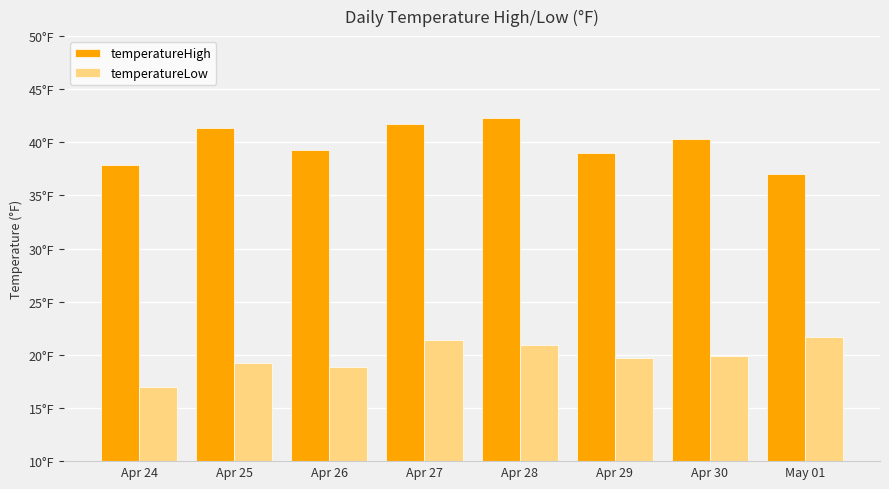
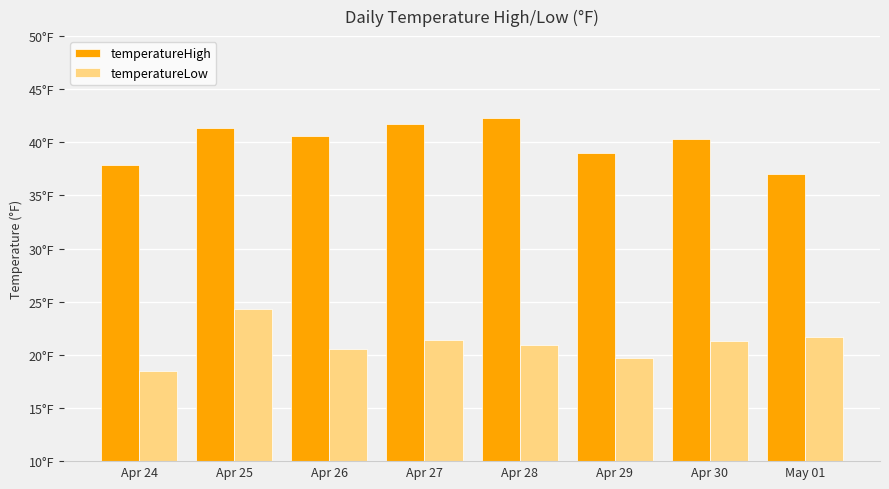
  {
    "temperatureHigh": {
      "Apr 24": "37.9°F",
      "Apr 25": "41.3°F",
-     "Apr 26": "39.2°F",
+     "Apr 26": "40.6°F",
      "Apr 27": "41.7°F",
      "Apr 28": "42.3°F",
      "Apr 29": "39.0°F",
      "Apr 30": "40.3°F",
      "May 01": "37.0°F"
    },
    "temperatureLow": {
-     "Apr 24": "17.0°F",
-     "Apr 25": "19.3°F",
-     "Apr 26": "18.9°F",
+     "Apr 24": "18.5°F",
+     "Apr 25": "24.3°F",
+     "Apr 26": "20.6°F",
      "Apr 27": "21.4°F",
      "Apr 28": "21.0°F",
      "Apr 29": "19.7°F",
-     "Apr 30": "19.9°F",
+     "Apr 30": "21.3°F",
      "May 01": "21.7°F"
    }
  }
